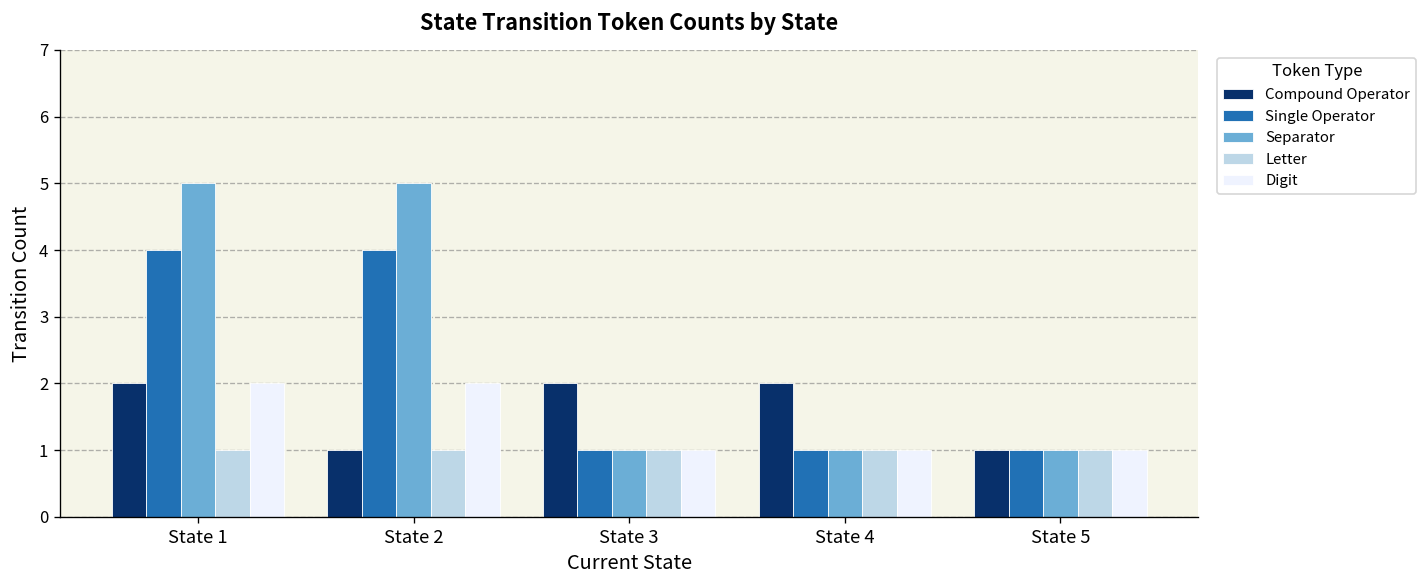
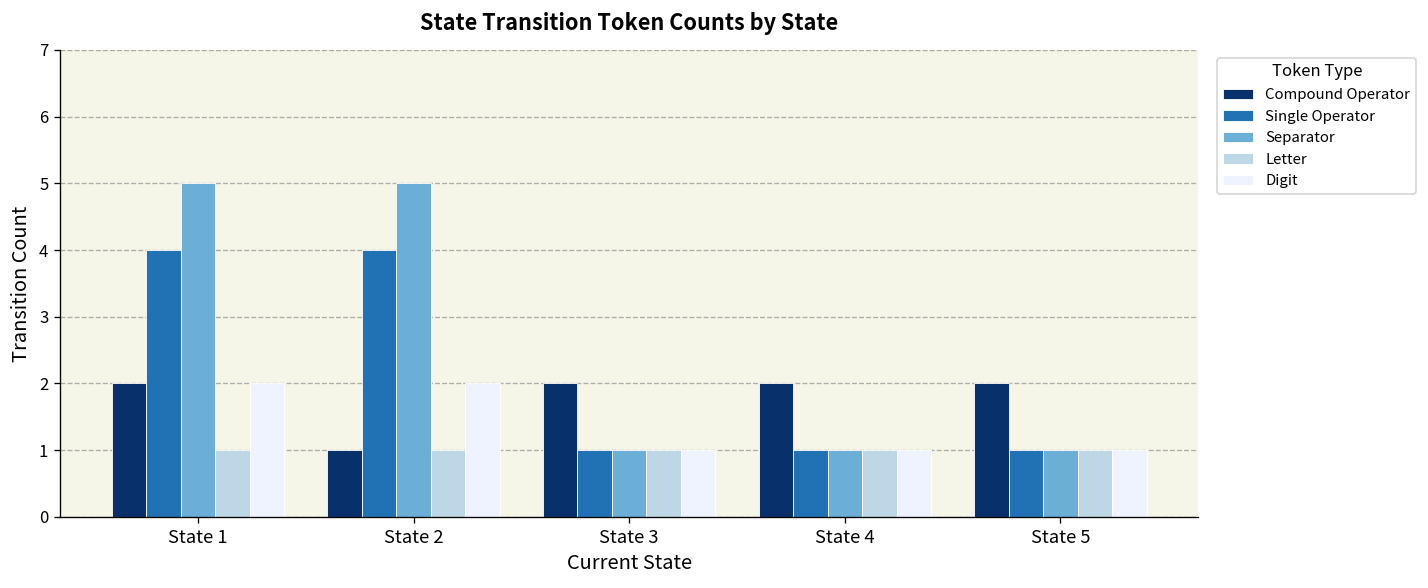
  {
    "Compound Operator": {
      "State 1": 2,
      "State 2": 1,
      "State 3": 2,
      "State 4": 2,
-     "State 5": 1
+     "State 5": 2
    },
    "Single Operator": {
      "State 1": 4,
      "State 2": 4,
      "State 3": 1,
      "State 4": 1,
      "State 5": 1
    },
    "Separator": {
      "State 1": 5,
      "State 2": 5,
      "State 3": 1,
      "State 4": 1,
      "State 5": 1
    },
    "Letter": {
      "State 1": 1,
      "State 2": 1,
      "State 3": 1,
      "State 4": 1,
      "State 5": 1
    },
    "Digit": {
      "State 1": 2,
      "State 2": 2,
      "State 3": 1,
      "State 4": 1,
      "State 5": 1
    }
  }
